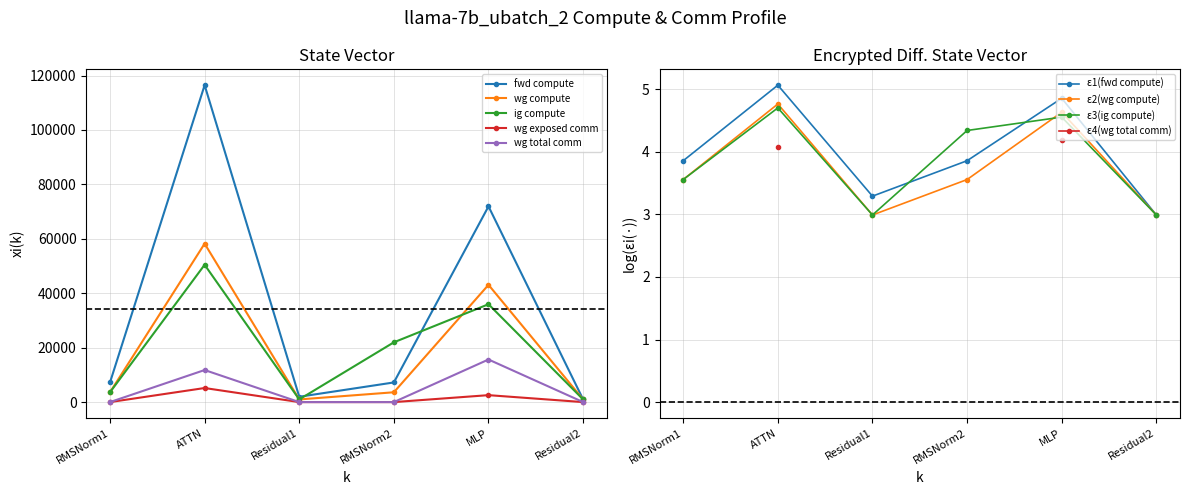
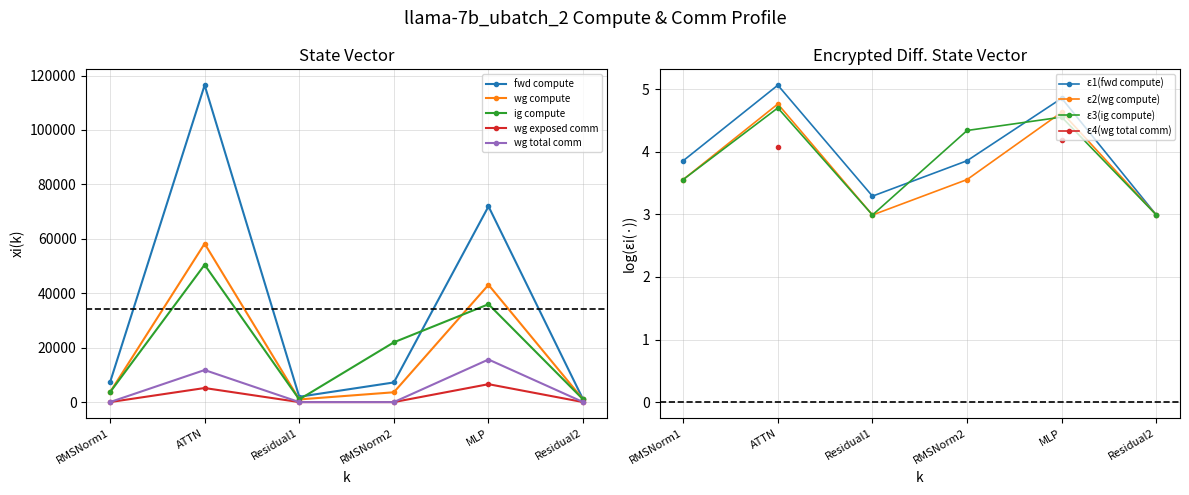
  {
    "State Vector": {
      "fwd compute": {
        "RMSNorm1": 7000,
        "ATTN": 116000,
        "Residual1": 2000,
        "RMSNorm2": 7000,
        "MLP": 72000
      },
      "wg compute": {
        "ATTN": 58000,
        "RMSNorm2": 4000,
        "MLP": 43000
      },
      "ig compute": {
        "ATTN": 50000,
        "RMSNorm2": 22000,
        "MLP": 36000
      },
      "wg exposed comm": {
        "ATTN": 5000,
-       "MLP": 3000
+       "MLP": 7000
      },
      "wg total comm": {
        "ATTN": 12000,
        "MLP": 16000
      }
    },
    "Encrypted Diff. State Vector": {
      "ε1(fwd compute)": {
        "RMSNorm1": 3.9,
        "ATTN": 5.1,
        "Residual1": 3.3,
        "RMSNorm2": 3.9
      },
      "ε2(wg compute)": {
        "ATTN": 4.8,
        "RMSNorm2": 3.6
      },
      "ε3(ig compute)": {
        "ATTN": 4.7,
        "RMSNorm2": 4.3
      },
      "ε4(wg total comm)": {
        "ATTN": 4.1
      }
    }
  }
